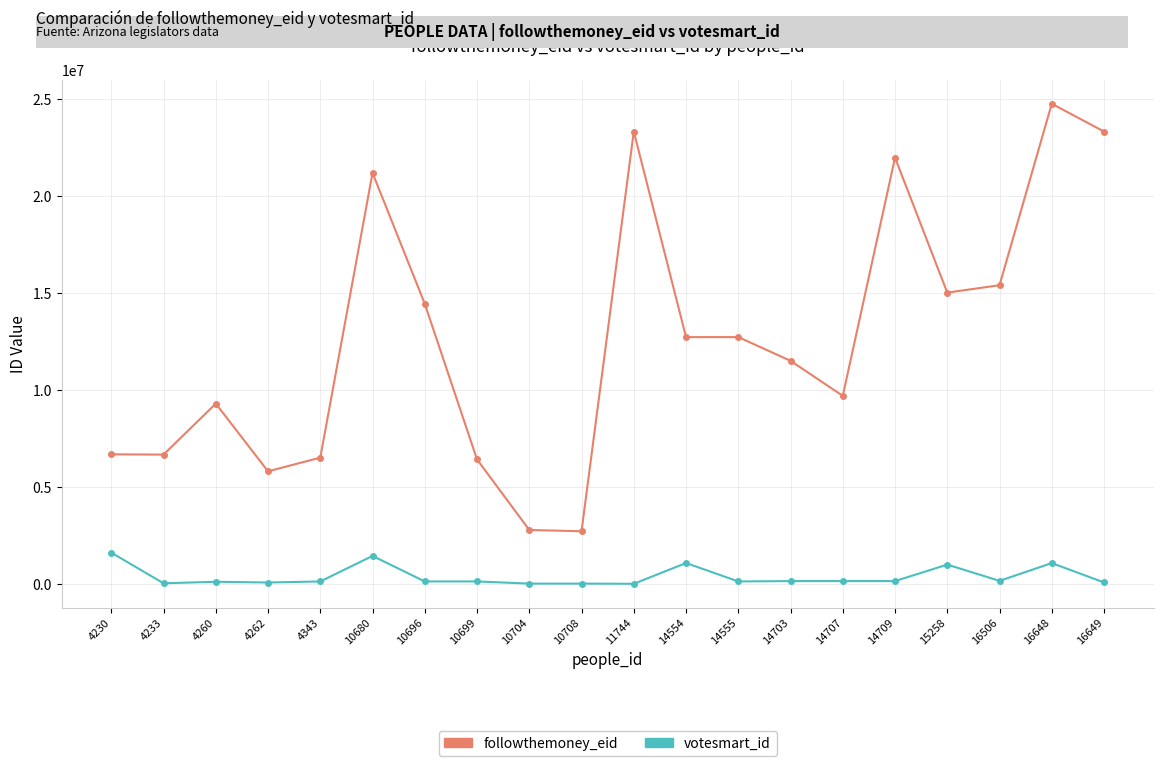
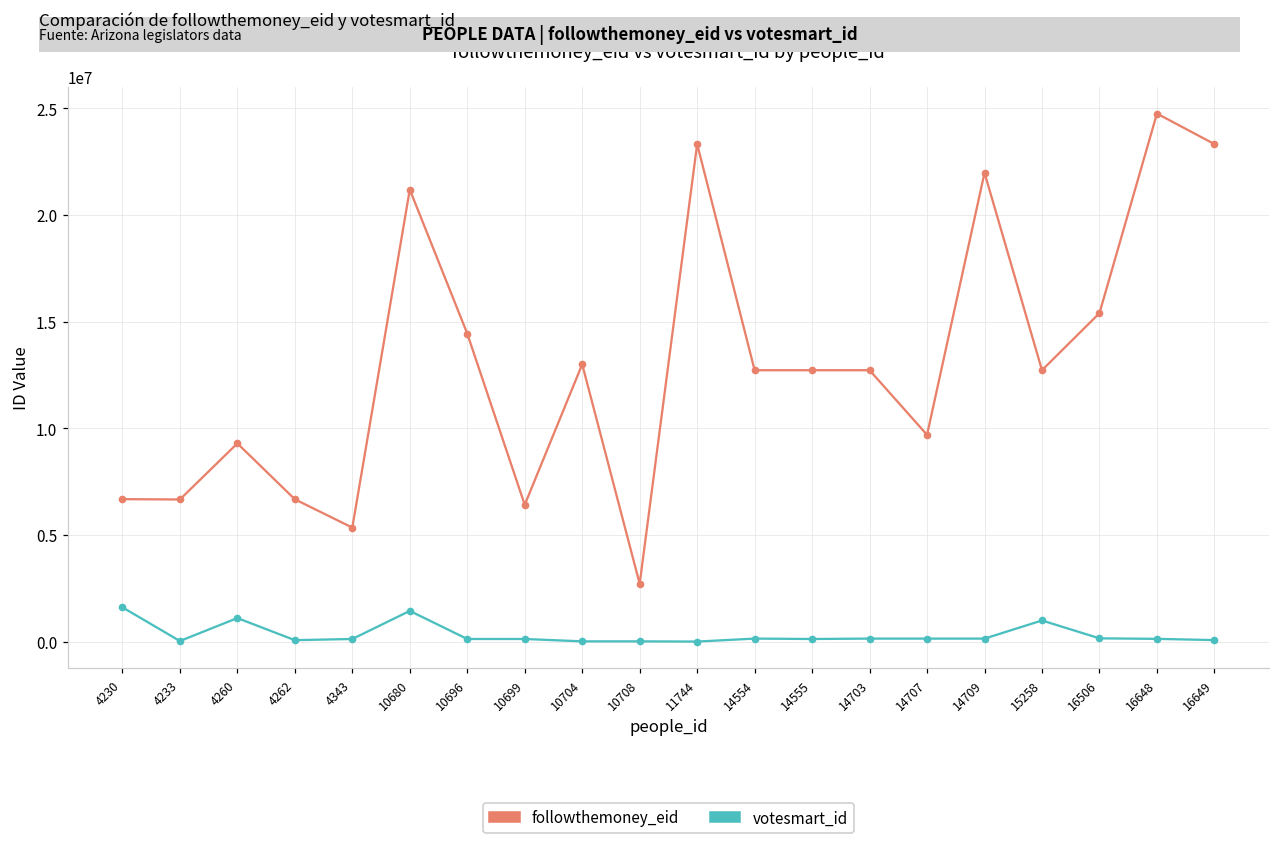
  {
    "followthemoney_eid": {
      "4230": 6700000,
      "4233": 6700000,
      "4260": 9300000,
-     "4262": 5800000,
-     "4343": 6500000,
+     "4262": 6700000,
+     "4343": 5300000,
      "10680": 21200000,
      "10696": 14400000,
      "10699": 6400000,
-     "10704": 2800000,
+     "10704": 13000000,
      "10708": 2700000,
      "11744": 23300000,
      "14554": 12700000,
      "14555": 12700000,
-     "14703": 11500000,
+     "14703": 12700000,
      "14707": 9700000,
      "14709": 22000000,
-     "15258": 15000000,
+     "15258": 12700000,
      "16506": 15400000,
      "16648": 24700000,
      "16649": 23300000
    },
    "votesmart_id": {
      "4230": 1600000,
      "4233": 0,
-     "4260": 100000,
+     "4260": 1100000,
      "4262": 100000,
      "4343": 100000,
      "10680": 1400000,
      "10696": 100000,
      "10699": 100000,
      "10704": 0,
      "10708": 0,
      "11744": 0,
-     "14554": 1100000,
+     "14554": 100000,
      "14555": 100000,
      "14703": 100000,
      "14707": 100000,
      "14709": 100000,
      "15258": 1000000,
      "16506": 200000,
-     "16648": 1100000,
+     "16648": 100000,
      "16649": 100000
    }
  }
